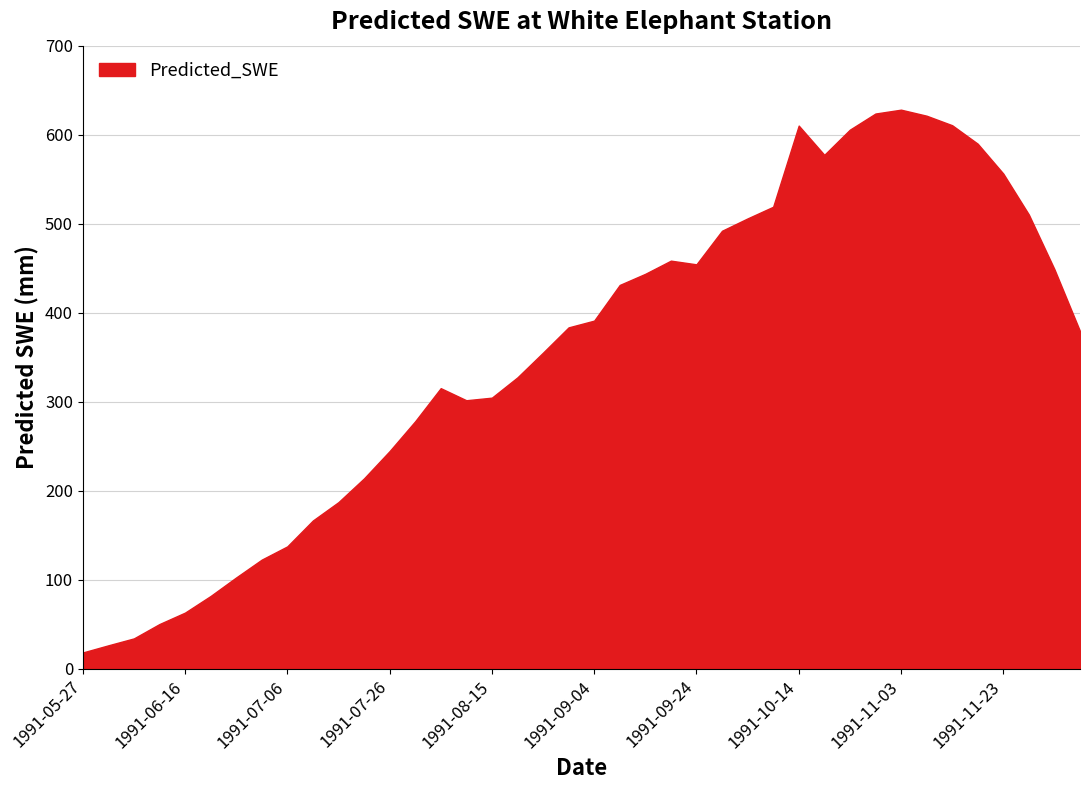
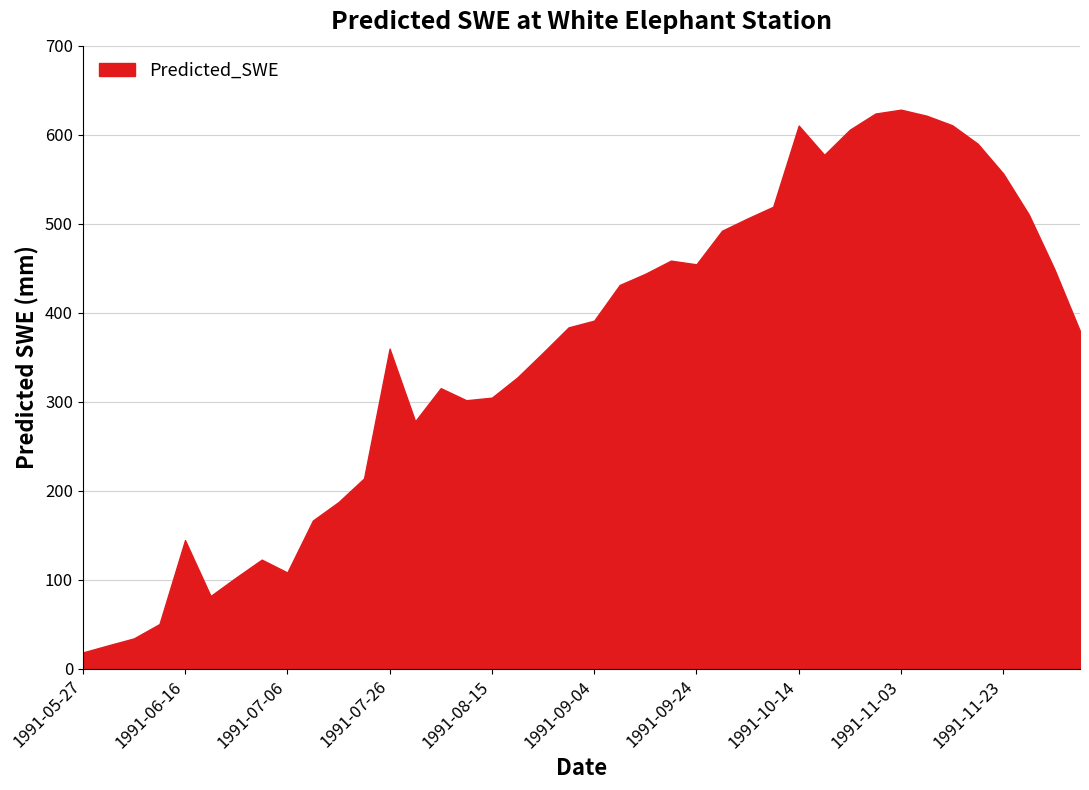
  {
    "1991-05-27": 20,
-   "1991-06-16": 60,
-   "1991-07-06": 140,
-   "1991-07-26": 240,
+   "1991-06-16": 140,
+   "1991-07-06": 110,
+   "1991-07-26": 360,
    "1991-08-15": 300,
    "1991-09-04": 390,
    "1991-09-24": 450,
    "1991-10-14": 610,
    "1991-11-03": 630,
    "1991-11-23": 560
  }
